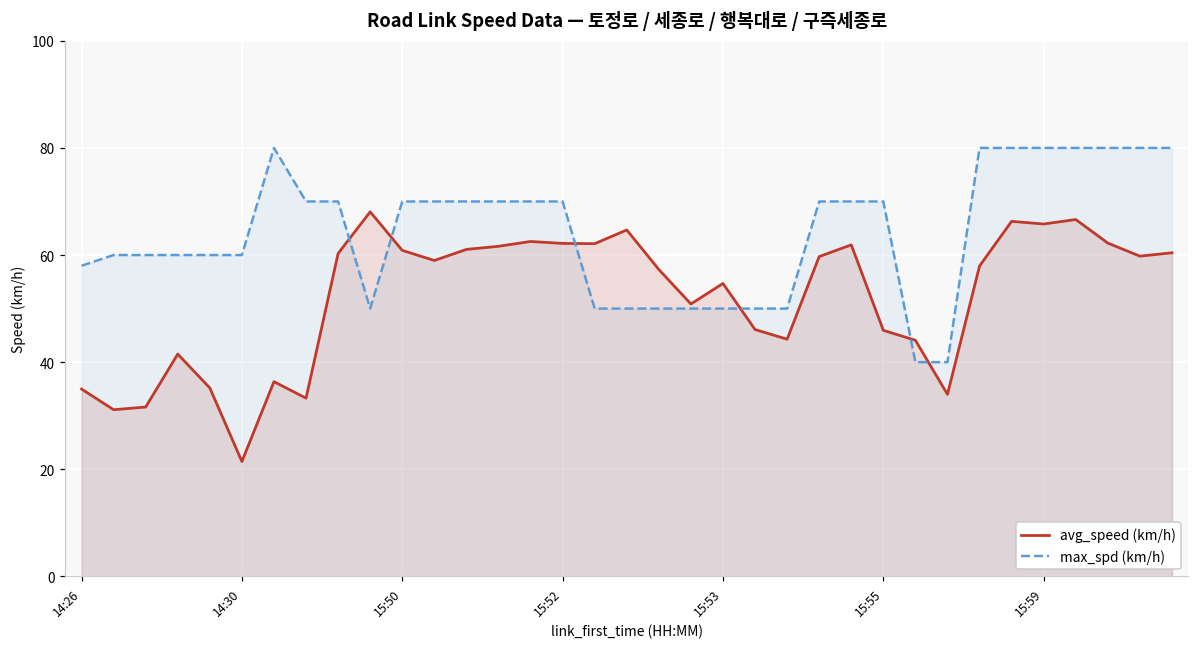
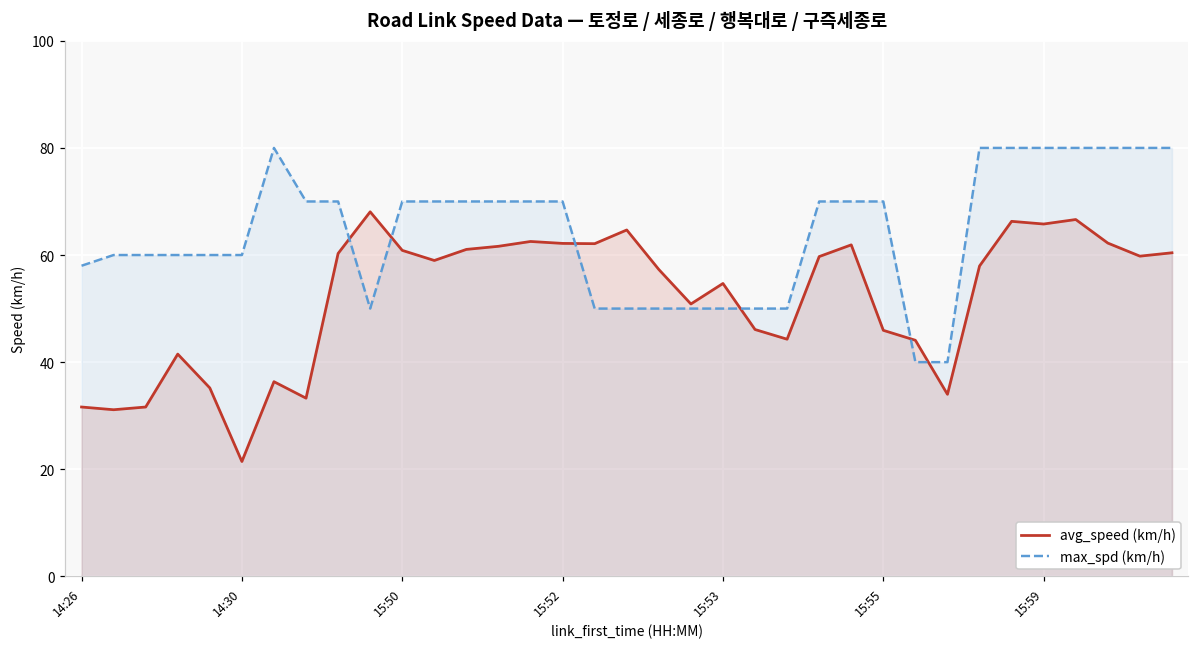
  {
    "avg_speed (km/h)": {
-     "14:26": 35,
+     "14:26": 32,
      "14:30": 21
    },
    "max_spd (km/h)": {
      "14:26": 58,
      "14:30": 60
    }
  }
